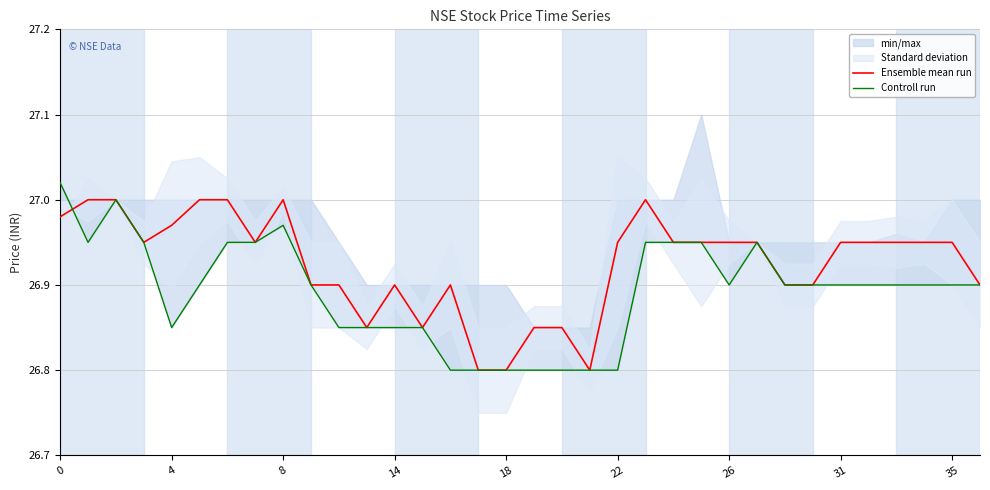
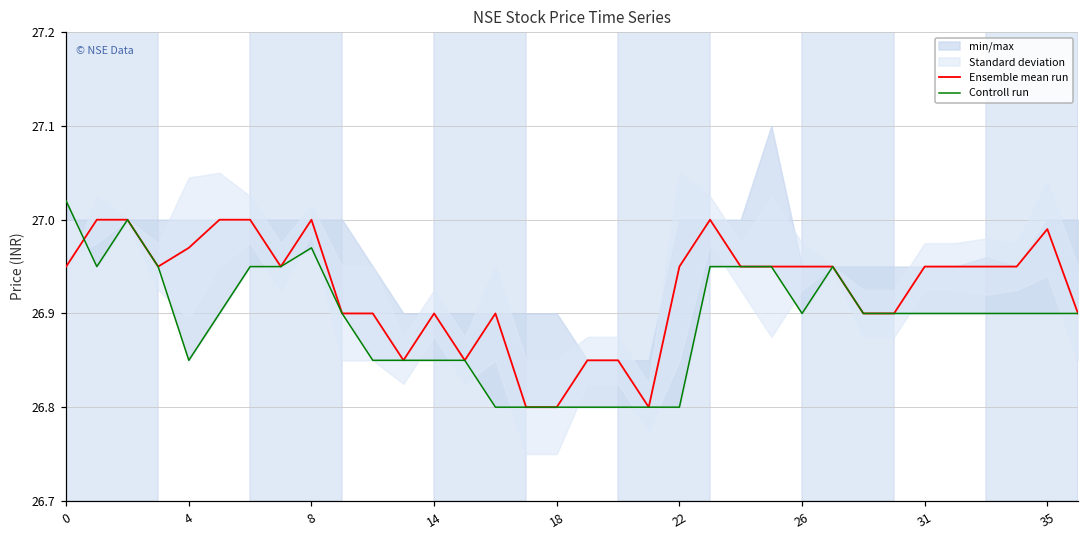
  {
    "Ensemble mean run": {
-     "0": 26.98,
+     "0": 26.95,
      "4": 26.97,
-     "35": 26.95
+     "35": 26.99
    },
    "Controll run": {
      "4": 26.85,
      "8": 26.97,
      "35": 26.90
    }
  }
